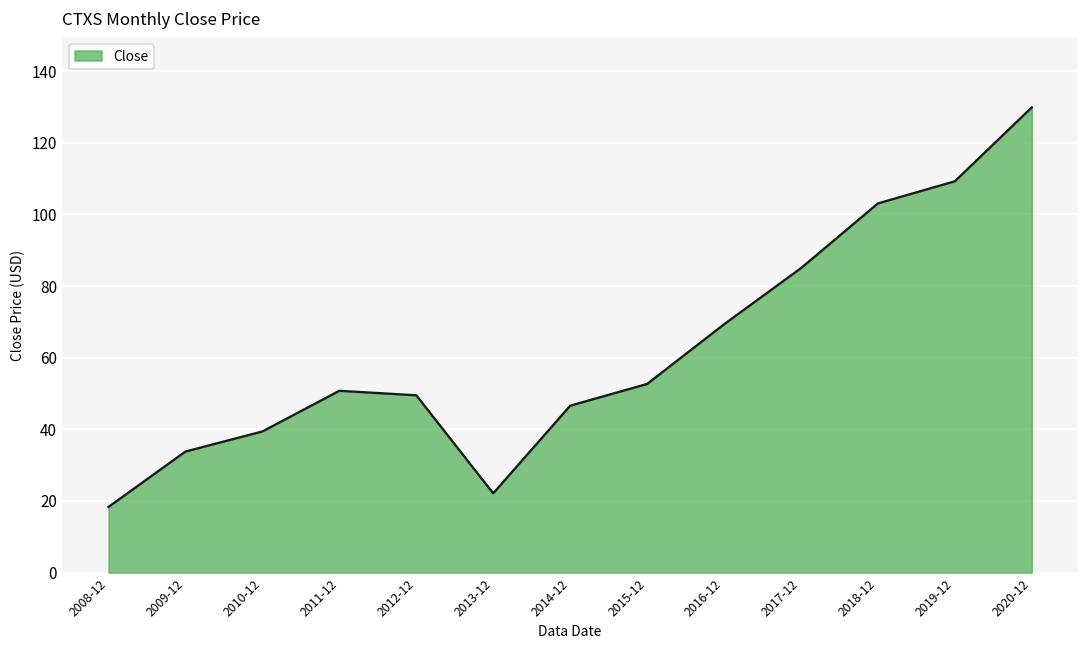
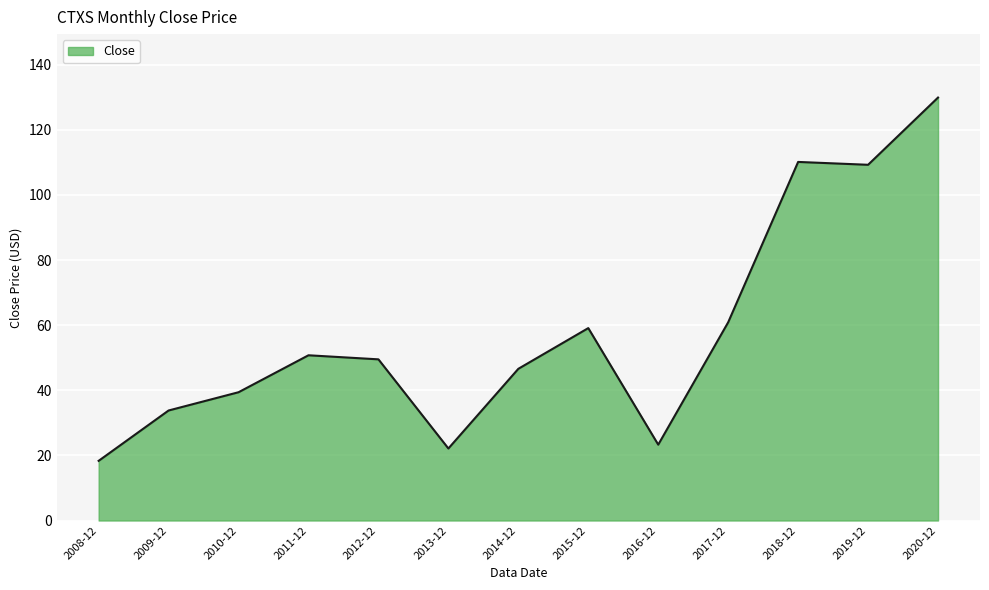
  {
    "2008-12": 18,
    "2009-12": 34,
    "2010-12": 39,
    "2011-12": 51,
    "2012-12": 49,
    "2013-12": 22,
    "2014-12": 47,
-   "2015-12": 53,
-   "2016-12": 69,
-   "2017-12": 85,
-   "2018-12": 103,
+   "2015-12": 59,
+   "2016-12": 23,
+   "2017-12": 61,
+   "2018-12": 110,
    "2019-12": 109,
    "2020-12": 130
  }
